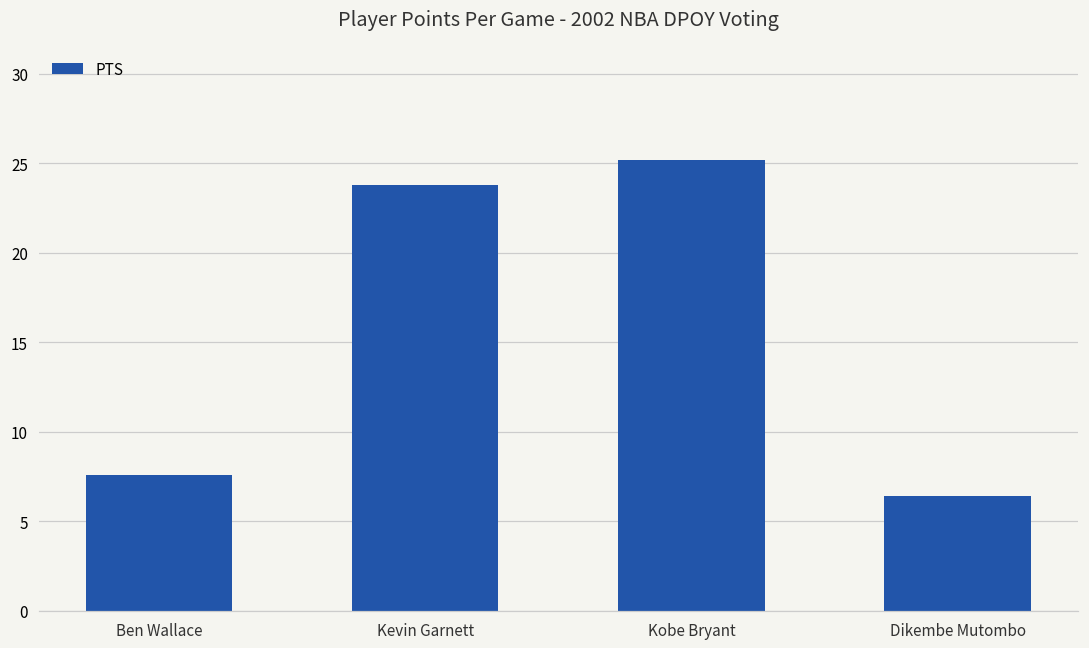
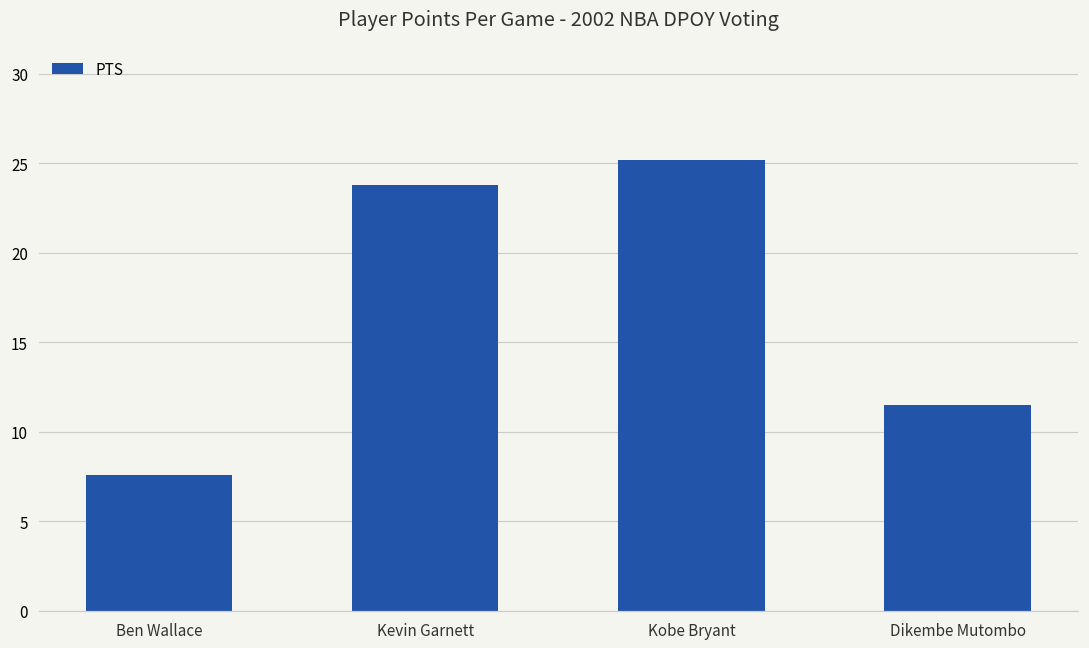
  {
    "Ben Wallace": 7.6,
    "Kevin Garnett": 23.8,
    "Kobe Bryant": 25.2,
-   "Dikembe Mutombo": 6.4
+   "Dikembe Mutombo": 11.5
  }
